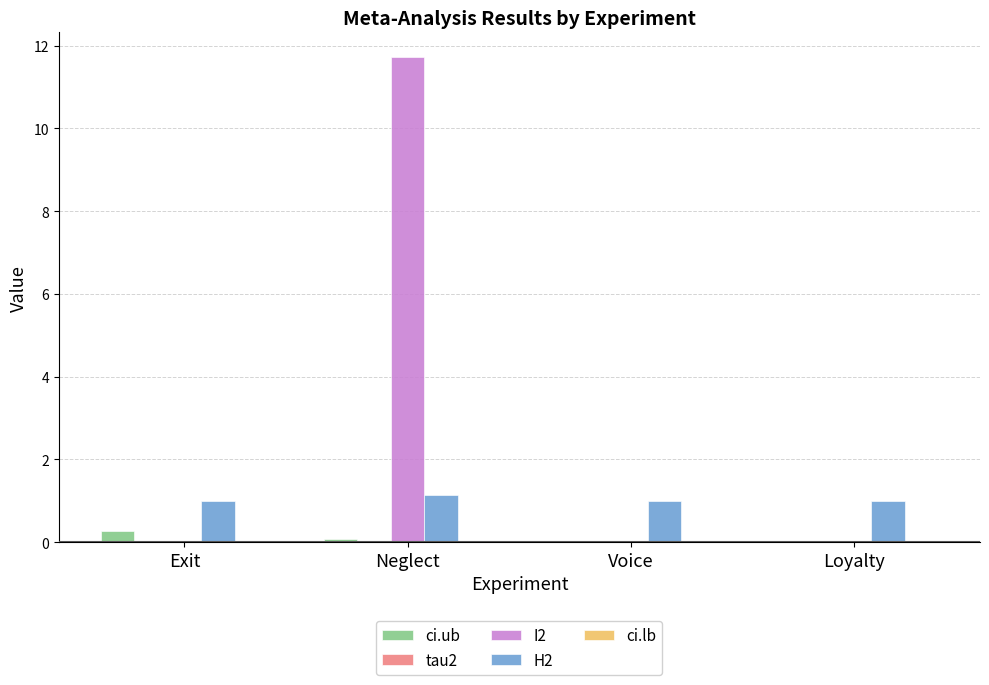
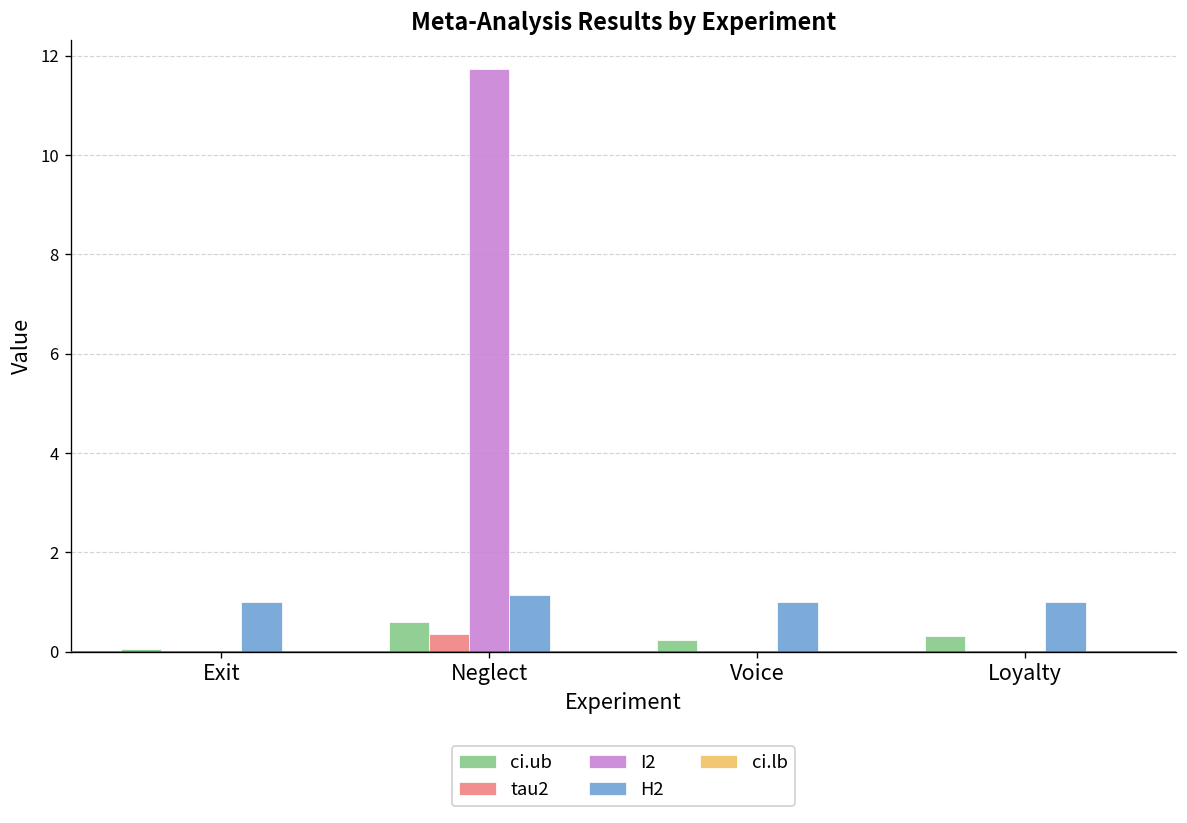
  {
    "ci.ub": {
-     "Exit": 0.3,
-     "Neglect": 0.1,
-     "Voice": 0.0,
-     "Loyalty": 0.0
+     "Exit": 0.0,
+     "Neglect": 0.6,
+     "Voice": 0.2,
+     "Loyalty": 0.3
    },
    "tau2": {
      "Exit": 0.0,
-     "Neglect": 0.0,
+     "Neglect": 0.4,
      "Voice": 0.0,
      "Loyalty": 0.0
    },
    "I2": {
      "Exit": 0.0,
      "Neglect": 11.7,
      "Voice": 0.0,
      "Loyalty": 0.0
    },
    "H2": {
      "Exit": 1.0,
      "Neglect": 1.1,
      "Voice": 1.0,
      "Loyalty": 1.0
    },
    "ci.lb": {
      "Exit": 0.0,
      "Neglect": 0.0,
      "Voice": 0.0,
      "Loyalty": 0.0
    }
  }
